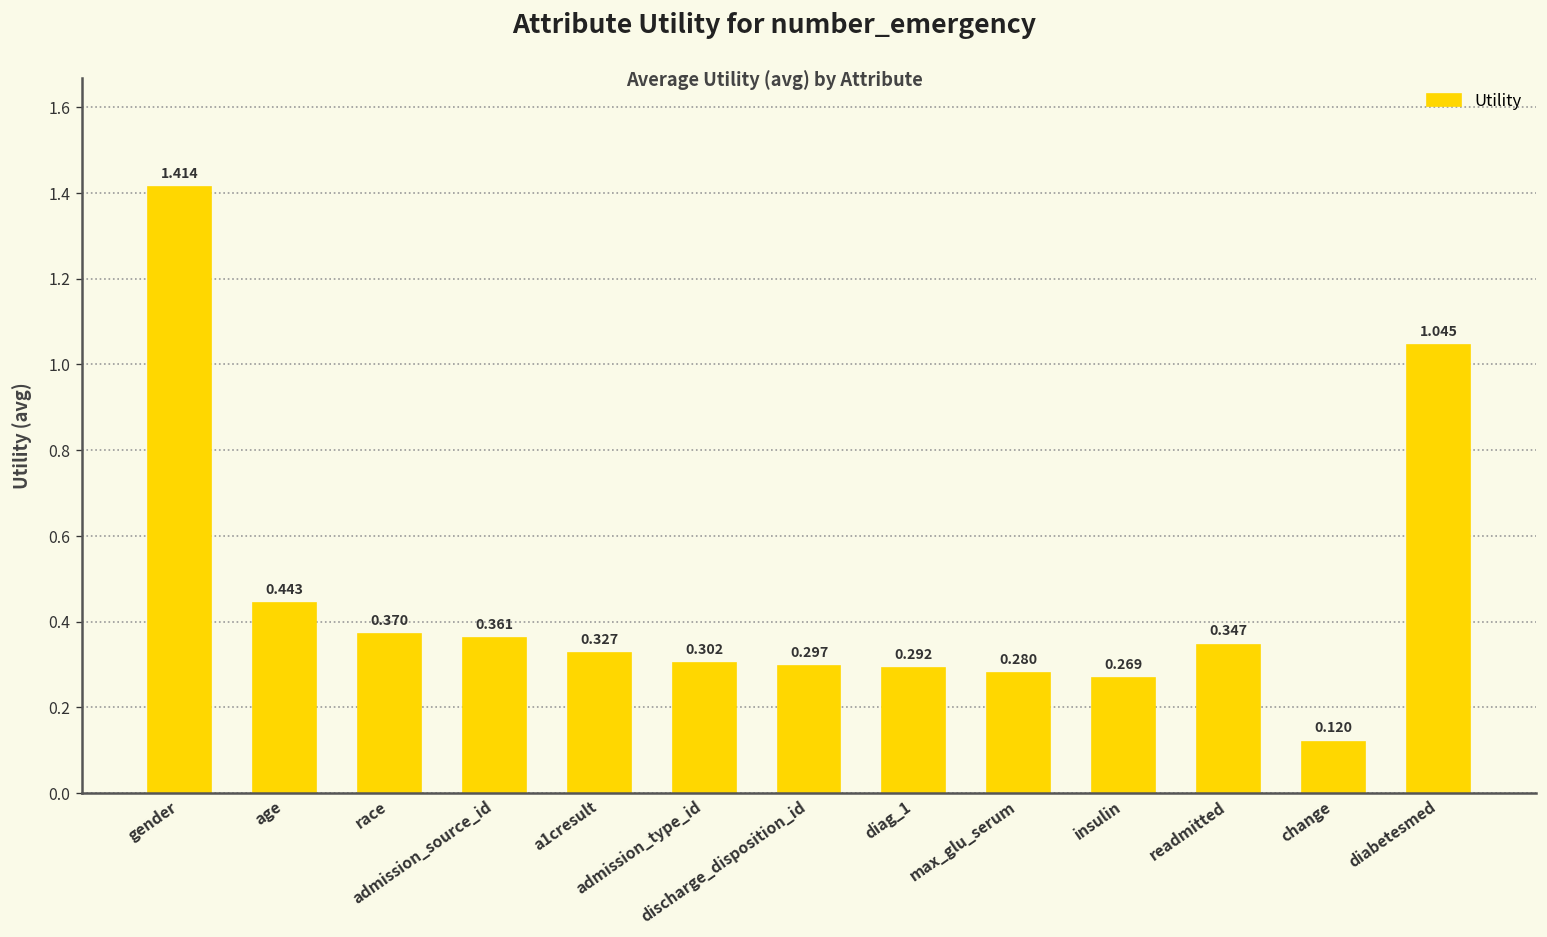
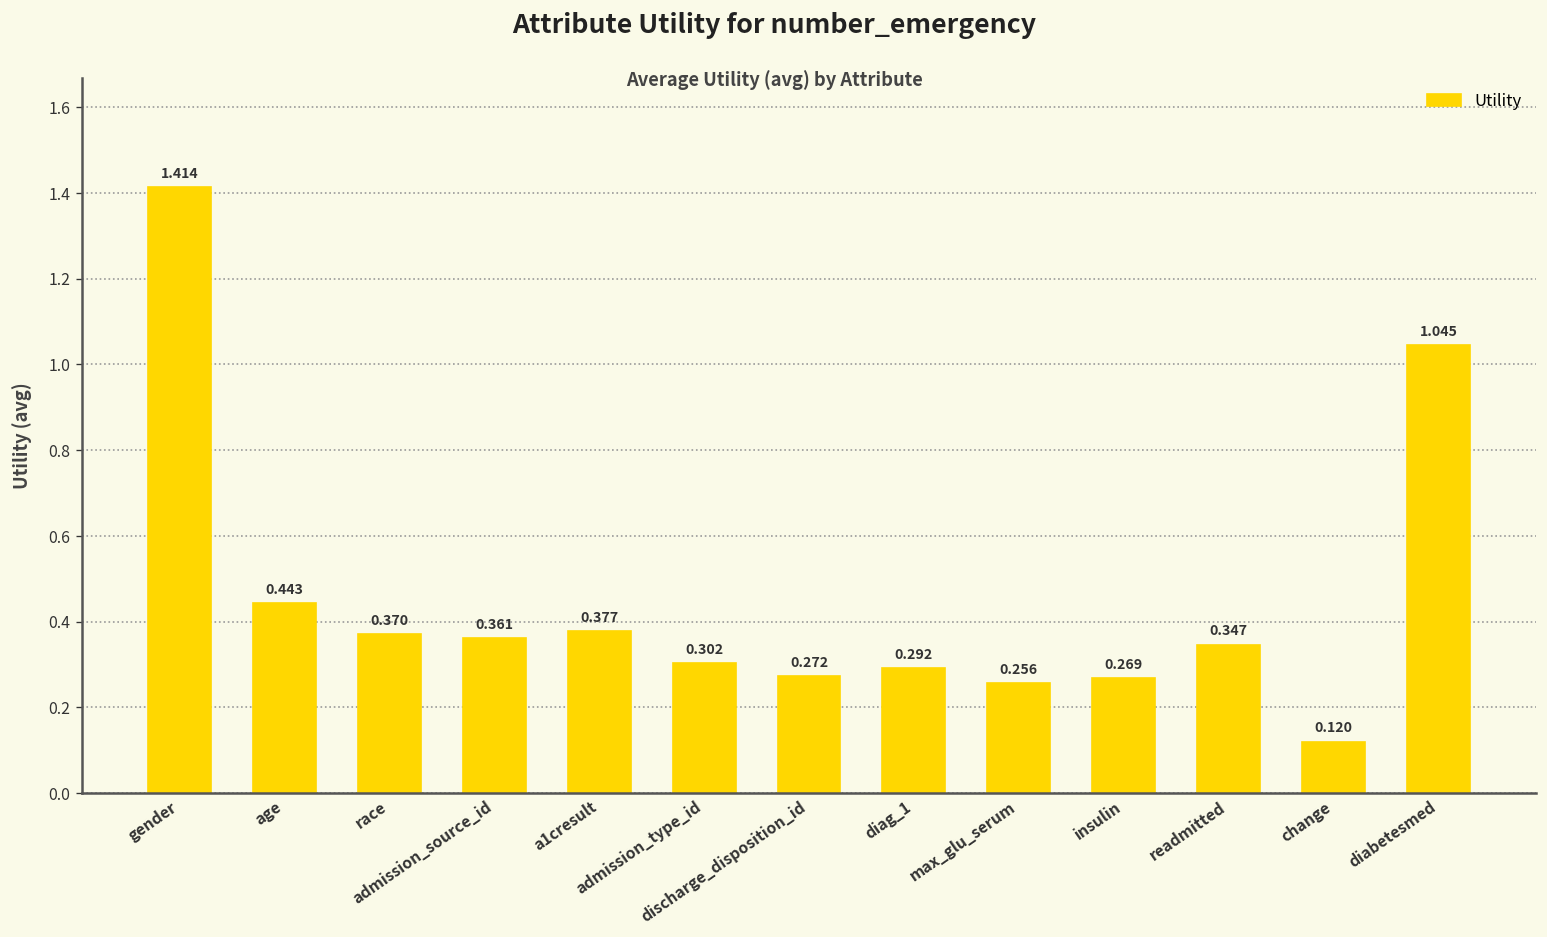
  {
    "gender": 1.414,
    "age": 0.443,
    "race": 0.370,
    "admission_source_id": 0.361,
-   "a1cresult": 0.327,
+   "a1cresult": 0.377,
    "admission_type_id": 0.302,
-   "discharge_disposition_id": 0.297,
+   "discharge_disposition_id": 0.272,
    "diag_1": 0.292,
-   "max_glu_serum": 0.280,
+   "max_glu_serum": 0.256,
    "insulin": 0.269,
    "readmitted": 0.347,
    "change": 0.120,
    "diabetesmed": 1.045
  }
